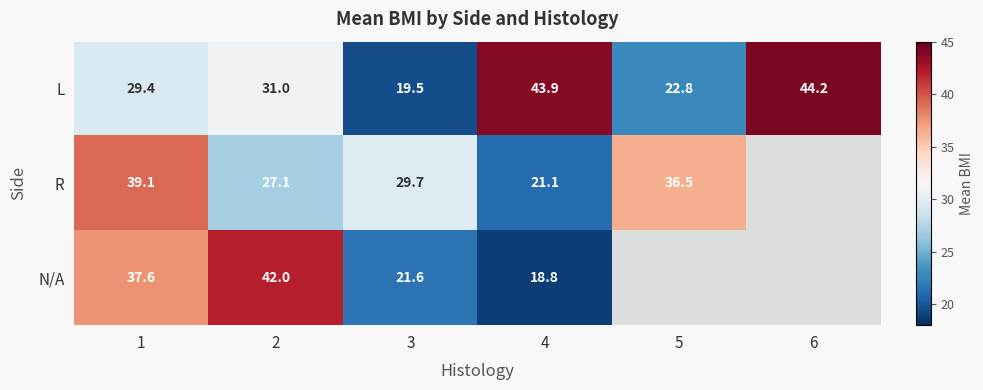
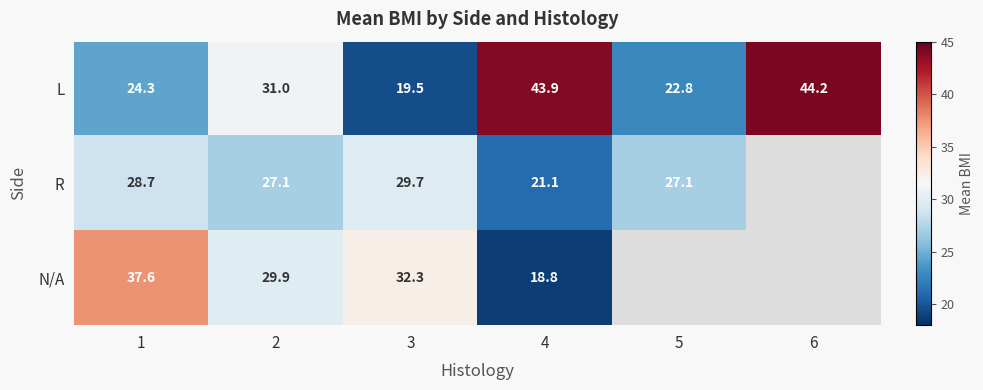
  {
    "L": {
-     "1": 29.4,
+     "1": 24.3,
      "2": 31.0,
      "3": 19.5,
      "4": 43.9,
      "5": 22.8,
      "6": 44.2
    },
    "R": {
-     "1": 39.1,
+     "1": 28.7,
      "2": 27.1,
      "3": 29.7,
      "4": 21.1,
-     "5": 36.5
+     "5": 27.1
    },
    "N/A": {
      "1": 37.6,
-     "2": 42.0,
-     "3": 21.6,
+     "2": 29.9,
+     "3": 32.3,
      "4": 18.8
    }
  }
